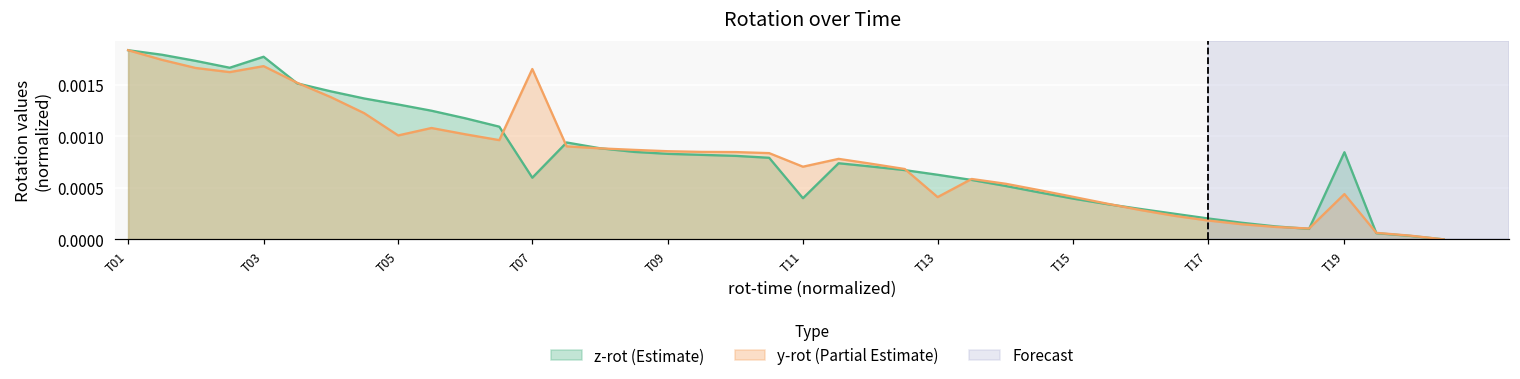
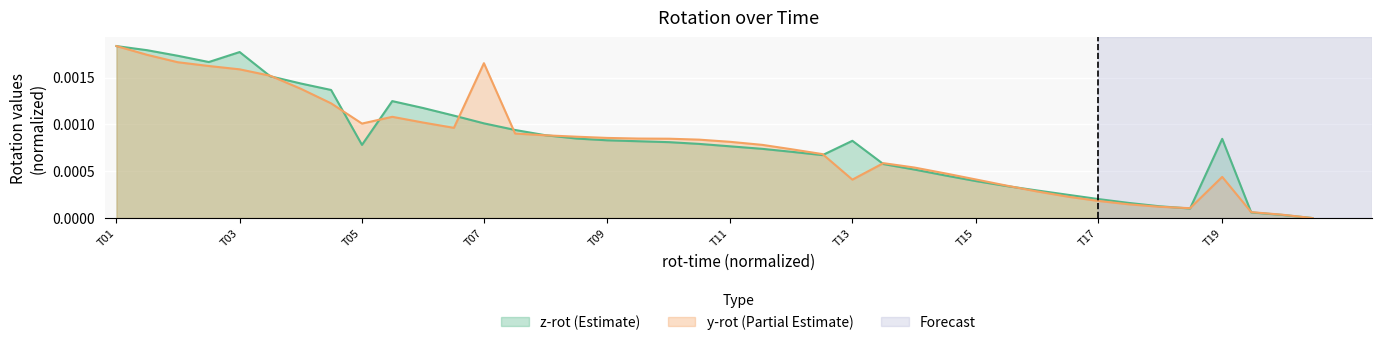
  {
    "z-rot (Estimate)": {
      "T03": 0.0018,
-     "T05": 0.0013,
-     "T07": 0.0006,
-     "T11": 0.0004,
-     "T13": 0.0006,
+     "T05": 0.0008,
+     "T07": 0.0010,
+     "T11": 0.0008,
+     "T13": 0.0008,
      "T19": 0.0008
    },
    "y-rot (Partial Estimate)": {
-     "T03": 0.0017,
+     "T03": 0.0016,
      "T05": 0.0010,
      "T07": 0.0017,
-     "T11": 0.0007,
+     "T11": 0.0008,
      "T13": 0.0004,
      "T19": 0.0004
    }
  }
